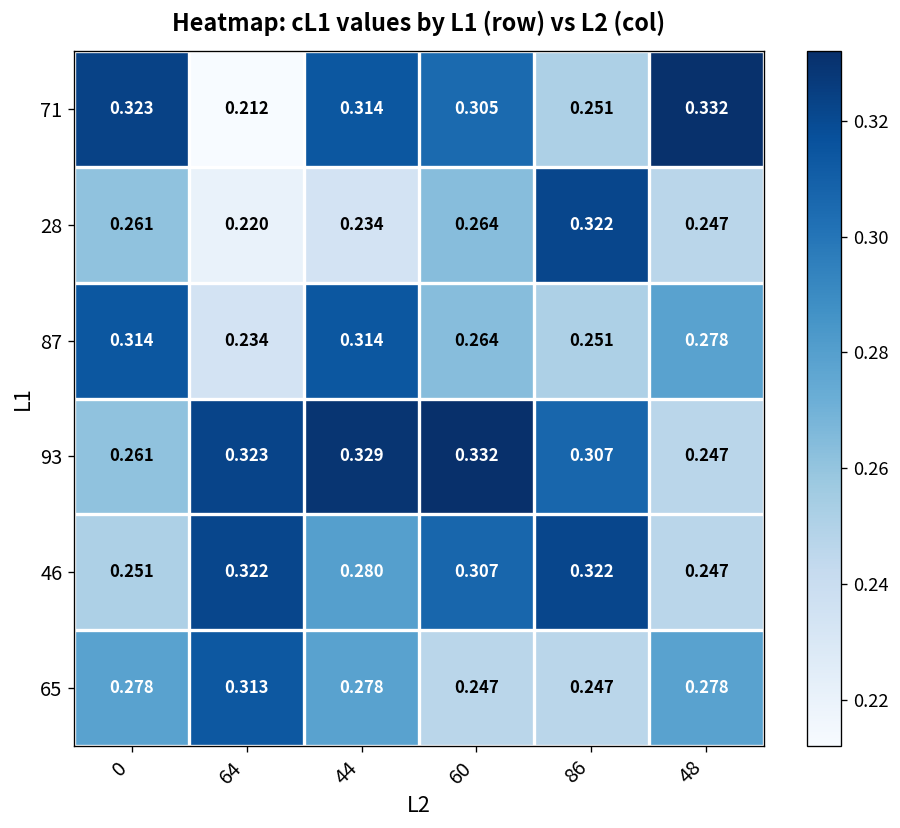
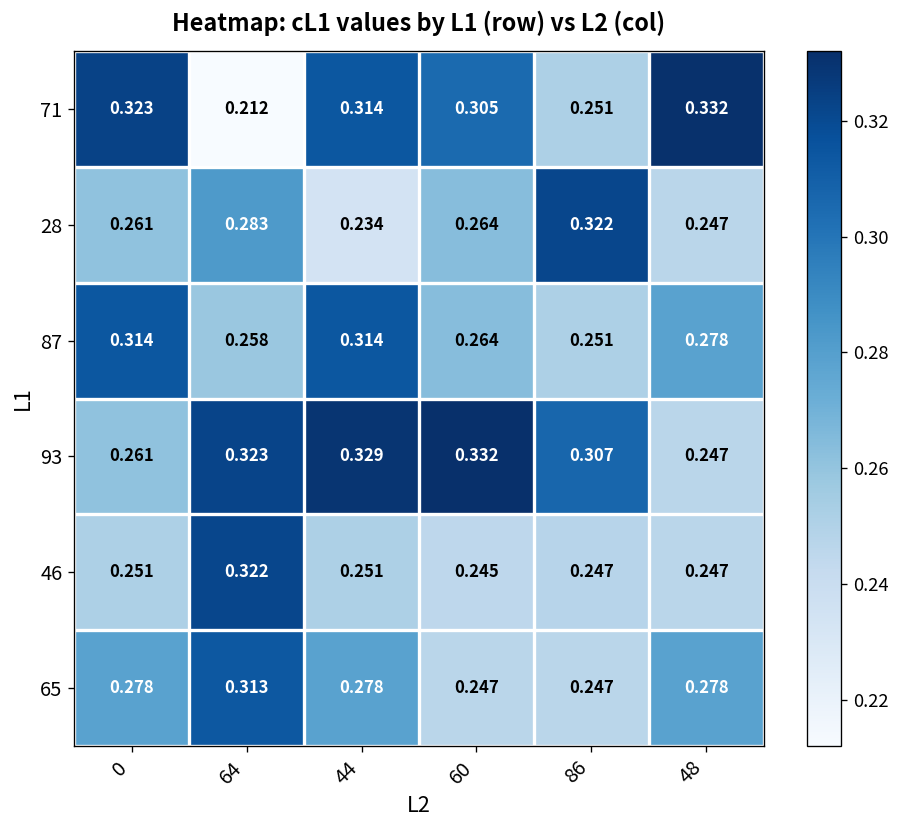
  {
    "71": {
      "0": 0.323,
      "64": 0.212,
      "44": 0.314,
      "60": 0.305,
      "86": 0.251,
      "48": 0.332
    },
    "28": {
      "0": 0.261,
-     "64": 0.220,
+     "64": 0.283,
      "44": 0.234,
      "60": 0.264,
      "86": 0.322,
      "48": 0.247
    },
    "87": {
      "0": 0.314,
-     "64": 0.234,
+     "64": 0.258,
      "44": 0.314,
      "60": 0.264,
      "86": 0.251,
      "48": 0.278
    },
    "93": {
      "0": 0.261,
      "64": 0.323,
      "44": 0.329,
      "60": 0.332,
      "86": 0.307,
      "48": 0.247
    },
    "46": {
      "0": 0.251,
      "64": 0.322,
-     "44": 0.280,
-     "60": 0.307,
-     "86": 0.322,
+     "44": 0.251,
+     "60": 0.245,
+     "86": 0.247,
      "48": 0.247
    },
    "65": {
      "0": 0.278,
      "64": 0.313,
      "44": 0.278,
      "60": 0.247,
      "86": 0.247,
      "48": 0.278
    }
  }
